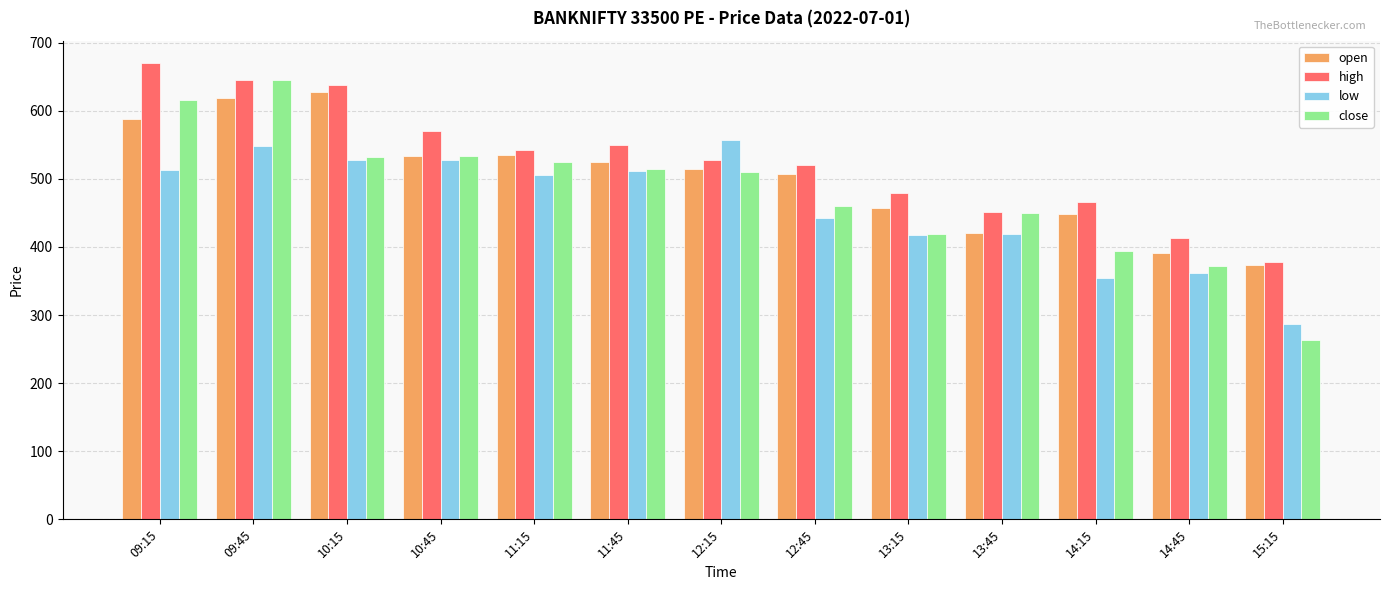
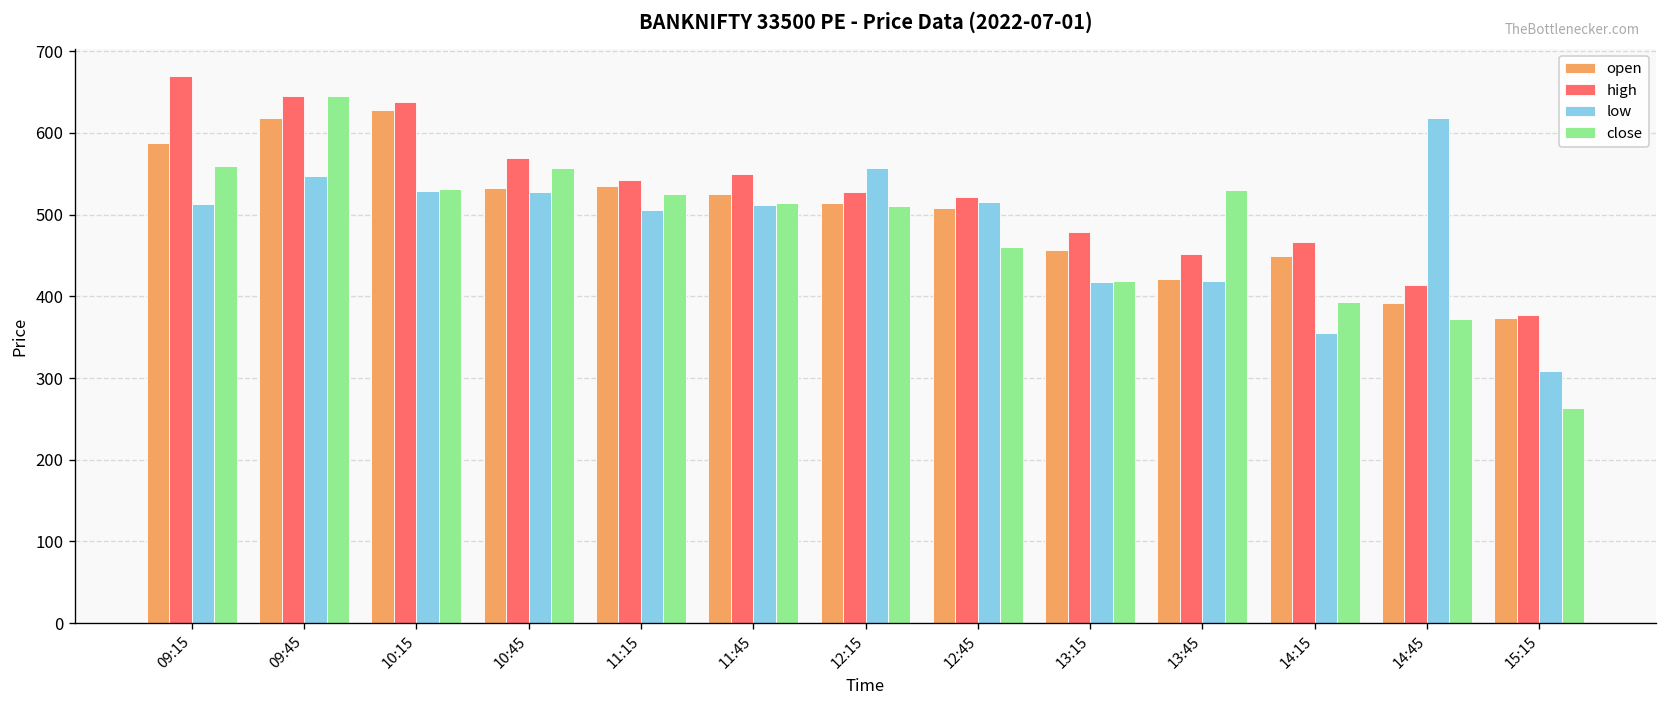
  {
    "low": {
      "09:15": 510,
      "09:45": 550,
      "10:15": 530,
      "10:45": 530,
      "11:15": 510,
      "11:45": 510,
      "12:15": 560,
-     "12:45": 440,
+     "12:45": 520,
      "13:15": 420,
      "13:45": 420,
      "14:15": 350,
-     "14:45": 360,
-     "15:15": 290
+     "14:45": 620,
+     "15:15": 310
    },
    "close": {
-     "09:15": 620,
+     "09:15": 560,
      "09:45": 640,
      "10:15": 530,
-     "10:45": 530,
+     "10:45": 560,
      "11:15": 530,
      "11:45": 510,
      "12:15": 510,
      "12:45": 460,
      "13:15": 420,
-     "13:45": 450,
+     "13:45": 530,
      "14:15": 390,
      "14:45": 370,
      "15:15": 260
    }
  }
